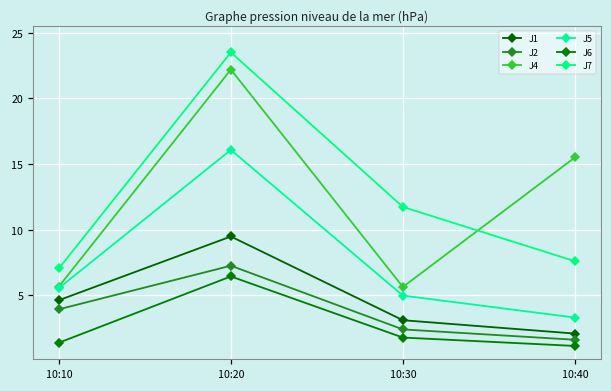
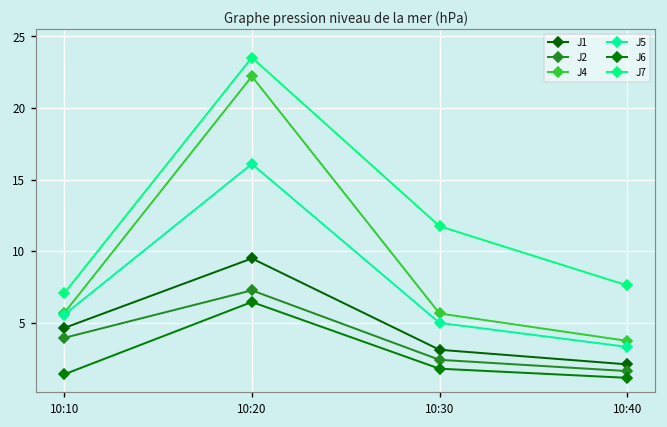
  {
    "J4": {
      "10:20": 22.2,
      "10:30": 5.7,
-     "10:40": 15.5
+     "10:40": 3.7
    }
  }
